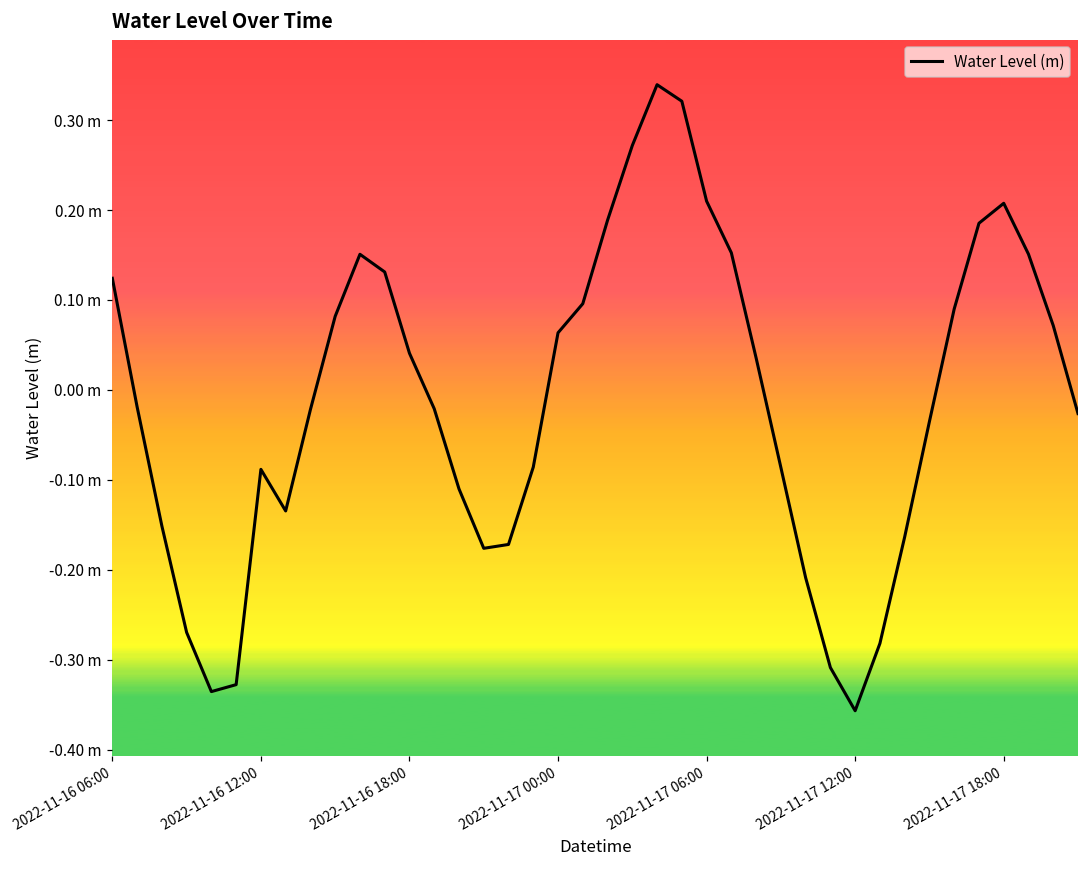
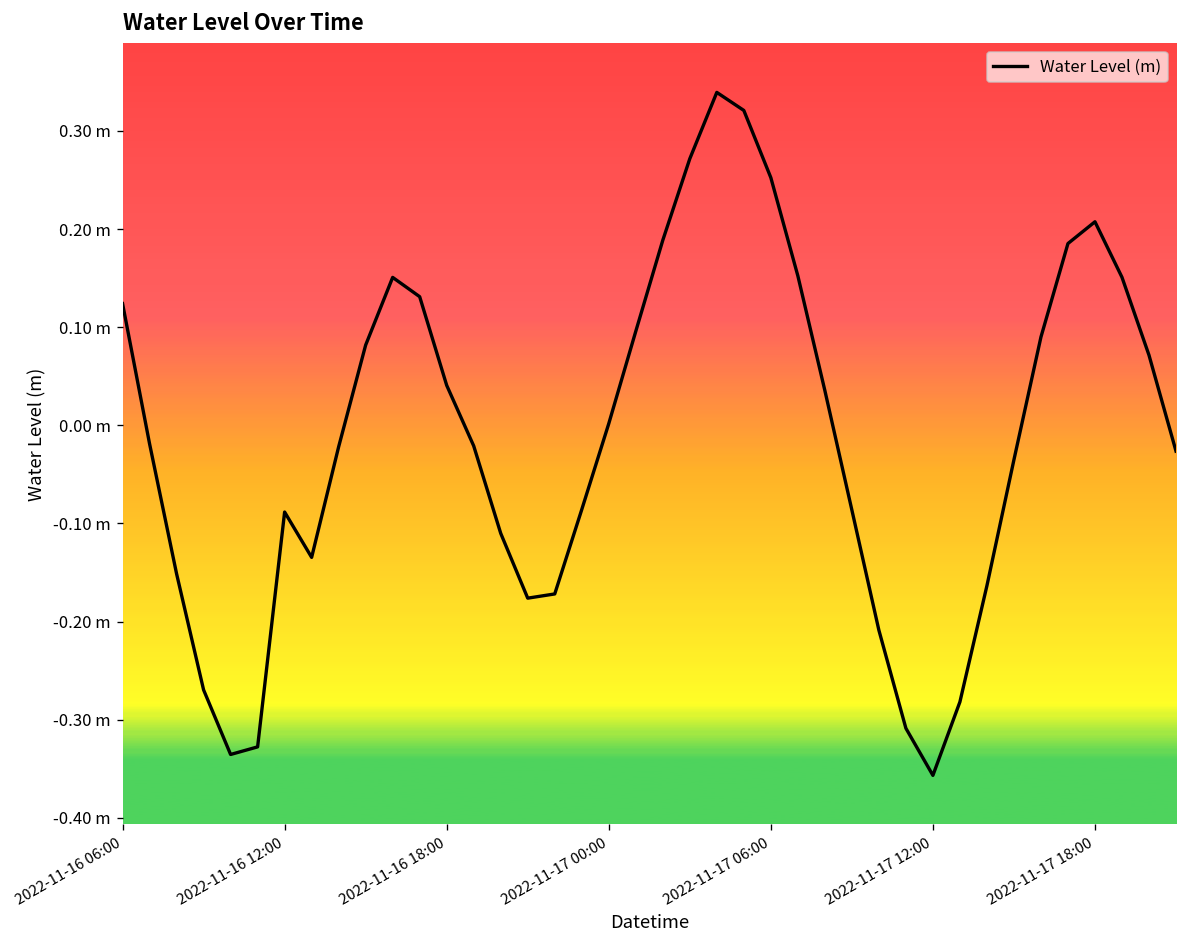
  {
    "2022-11-16 06:00": "0.12 m",
    "2022-11-16 12:00": "-0.09 m",
    "2022-11-16 18:00": "0.04 m",
-   "2022-11-17 00:00": "0.06 m",
-   "2022-11-17 06:00": "0.21 m",
+   "2022-11-17 00:00": "0.00 m",
+   "2022-11-17 06:00": "0.25 m",
    "2022-11-17 12:00": "-0.36 m",
    "2022-11-17 18:00": "0.21 m"
  }
